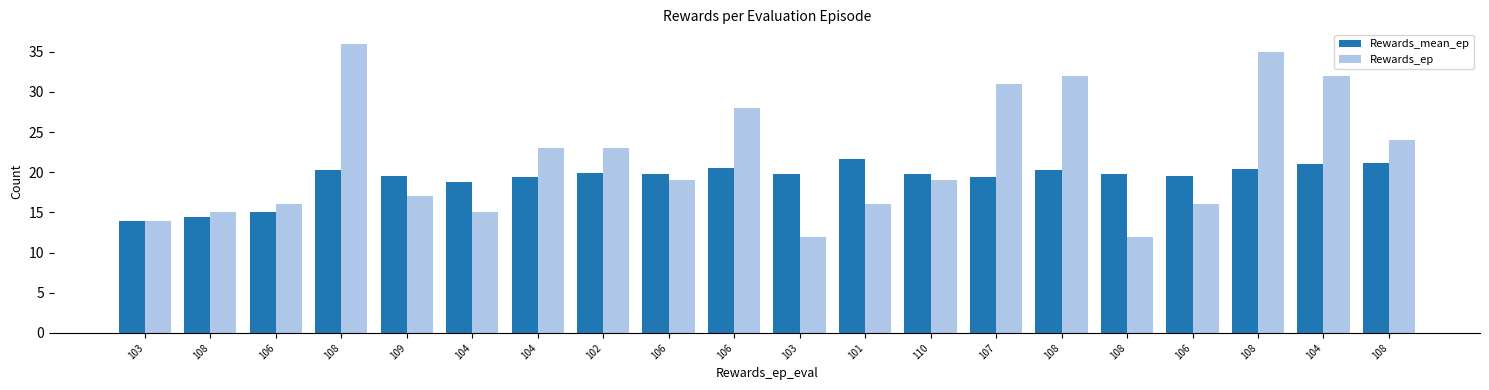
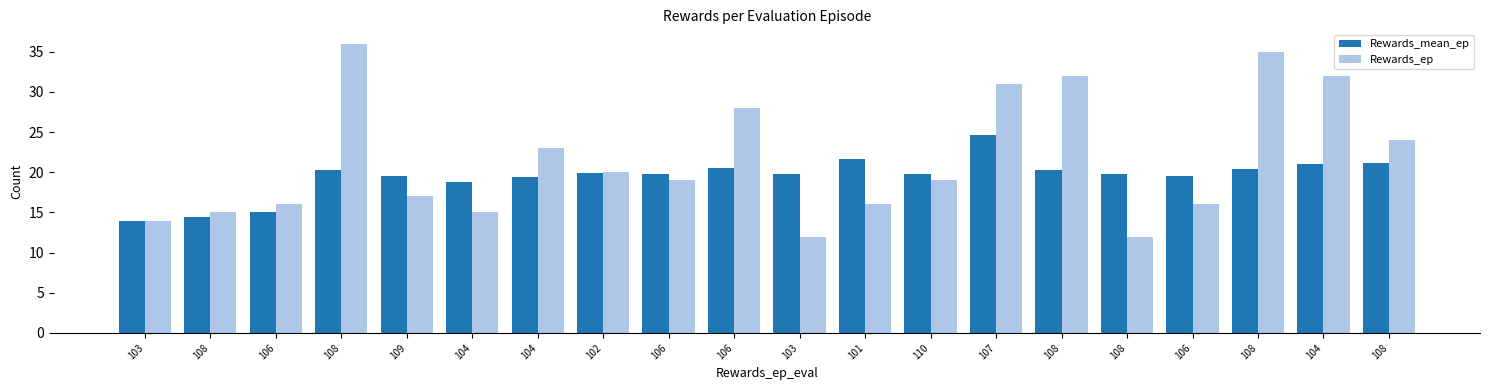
  {
    "Rewards_mean_ep": {
      "109": 20,
      "102": 20,
      "101": 22,
      "110": 20,
-     "107": 19
+     "107": 25
    },
    "Rewards_ep": {
      "109": 17,
-     "102": 23,
+     "102": 20,
      "101": 16,
      "110": 19,
      "107": 31
    }
  }
